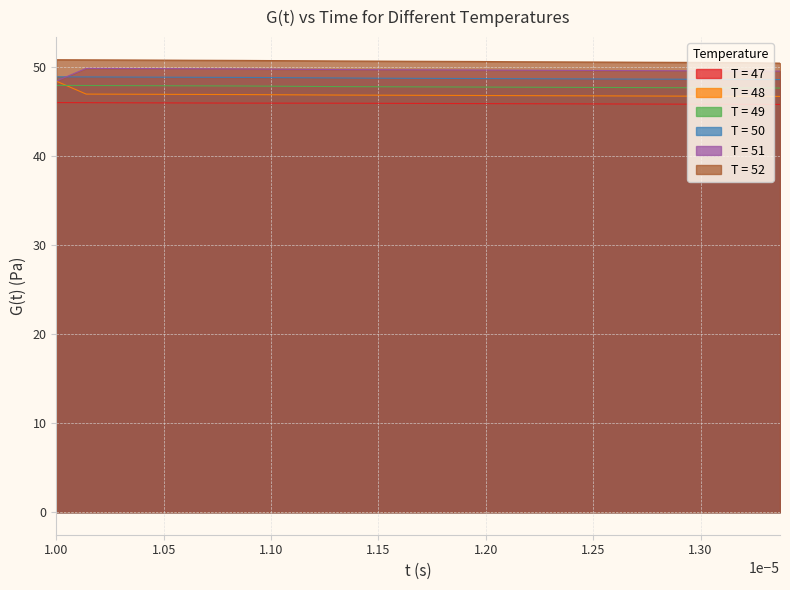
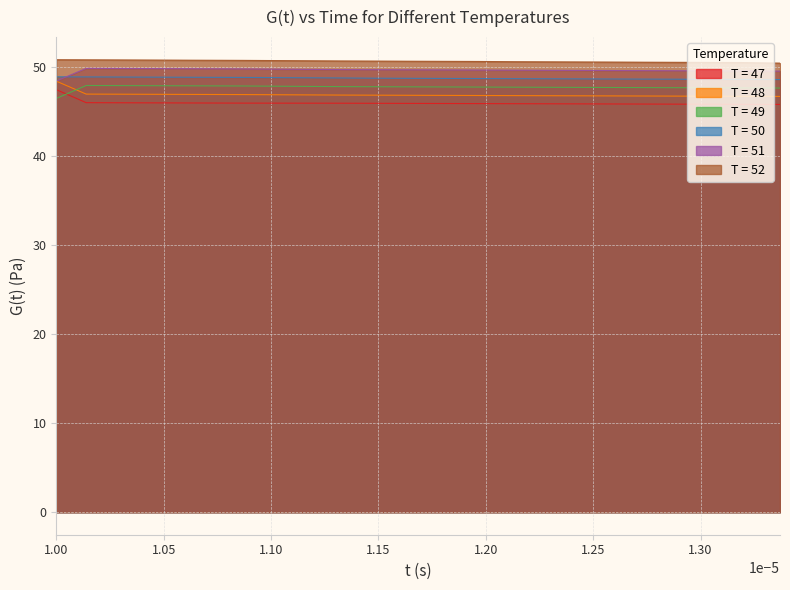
  {
    "T = 47": {
-     "1.00": 46
+     "1.00": 47
    },
    "T = 49": {
-     "1.00": 48
+     "1.00": 46
    },
    "T = 50": {
      "1.00": 49
    },
    "T = 52": {
      "1.00": 51
    }
  }
